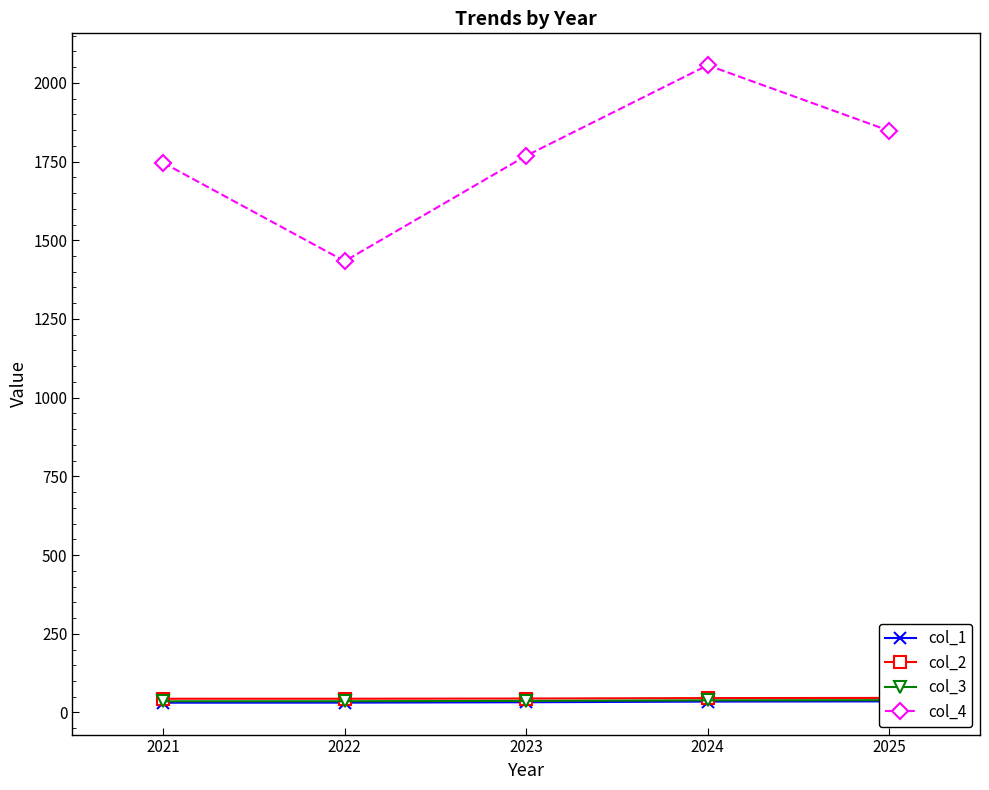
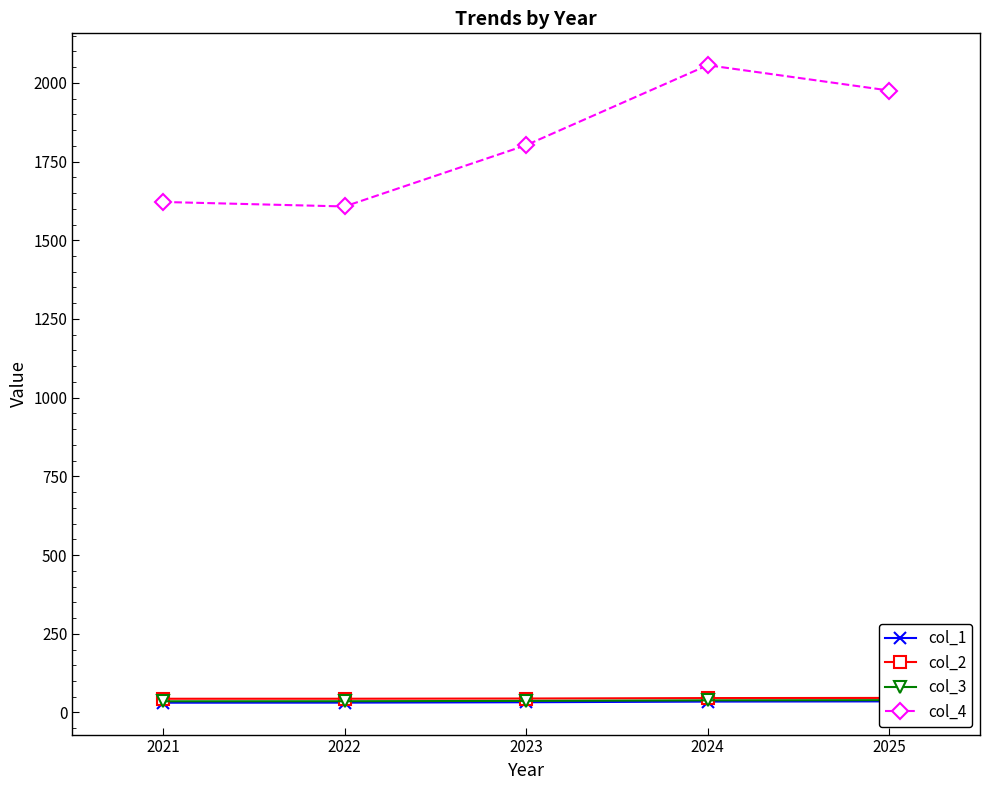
  {
    "col_4": {
-     "2021": 1750,
-     "2022": 1430,
-     "2023": 1770,
+     "2021": 1620,
+     "2022": 1610,
+     "2023": 1800,
      "2024": 2060,
-     "2025": 1850
+     "2025": 1980
    }
  }
